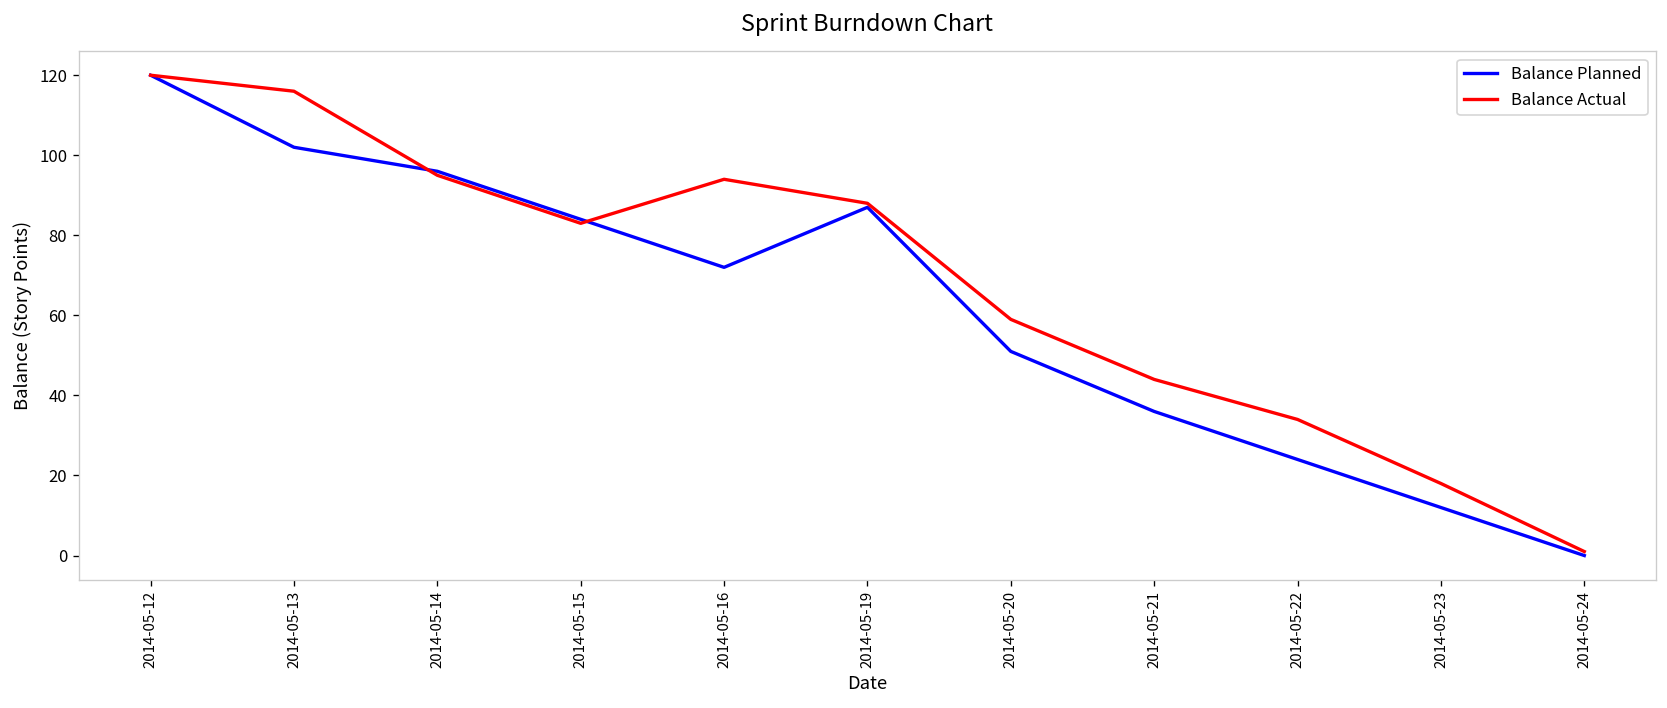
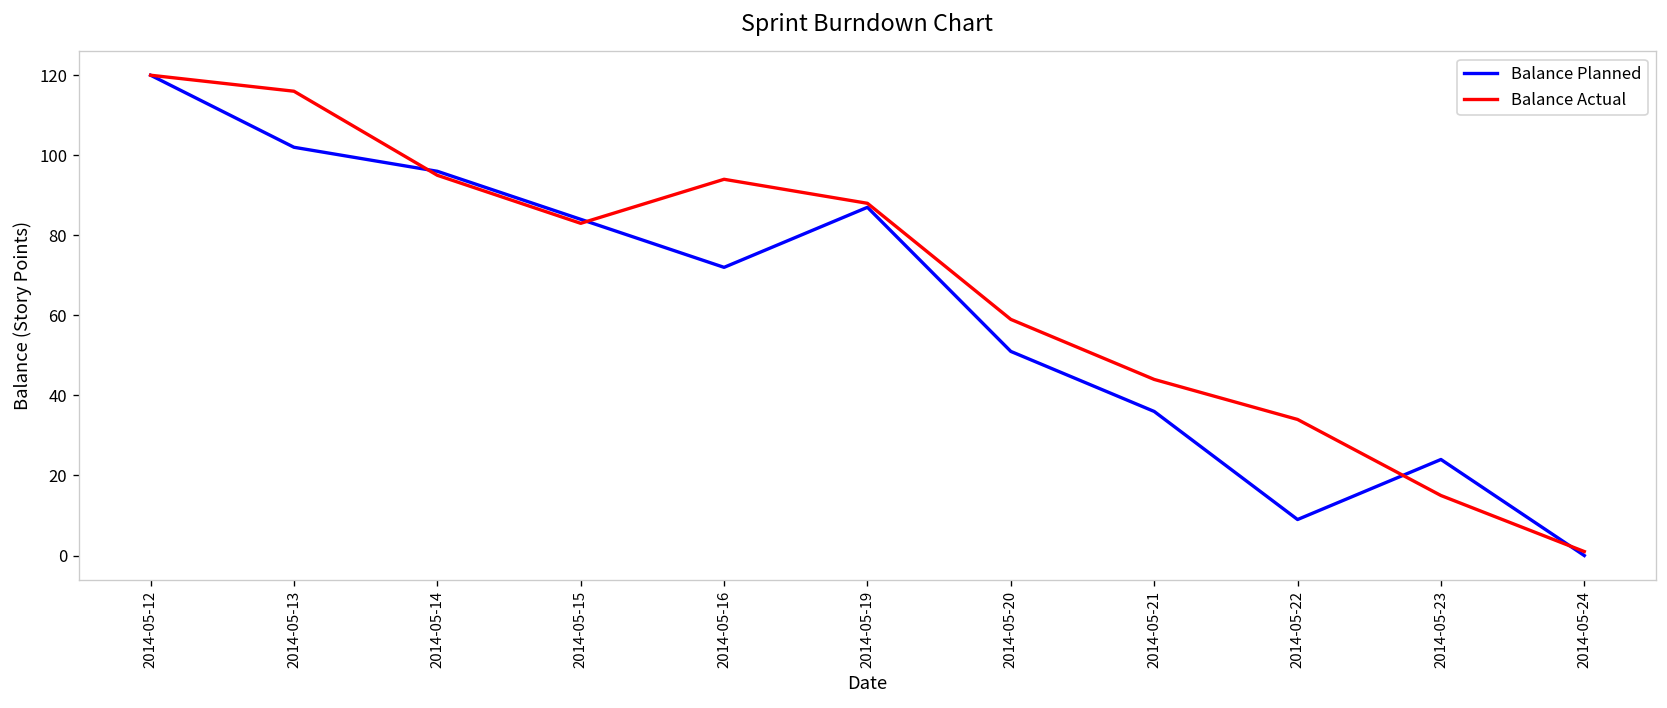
  {
    "Balance Planned": {
      "2014-05-13": 102,
      "2014-05-14": 96,
      "2014-05-15": 84,
      "2014-05-16": 72,
      "2014-05-19": 87,
      "2014-05-20": 51,
      "2014-05-21": 36,
-     "2014-05-22": 24,
-     "2014-05-23": 12,
+     "2014-05-22": 9,
+     "2014-05-23": 24,
      "2014-05-24": 0
    },
    "Balance Actual": {
      "2014-05-13": 116,
      "2014-05-14": 95,
      "2014-05-15": 83,
      "2014-05-16": 94,
      "2014-05-19": 88,
      "2014-05-20": 59,
      "2014-05-21": 44,
      "2014-05-22": 34,
-     "2014-05-23": 18,
+     "2014-05-23": 15,
      "2014-05-24": 1
    }
  }
